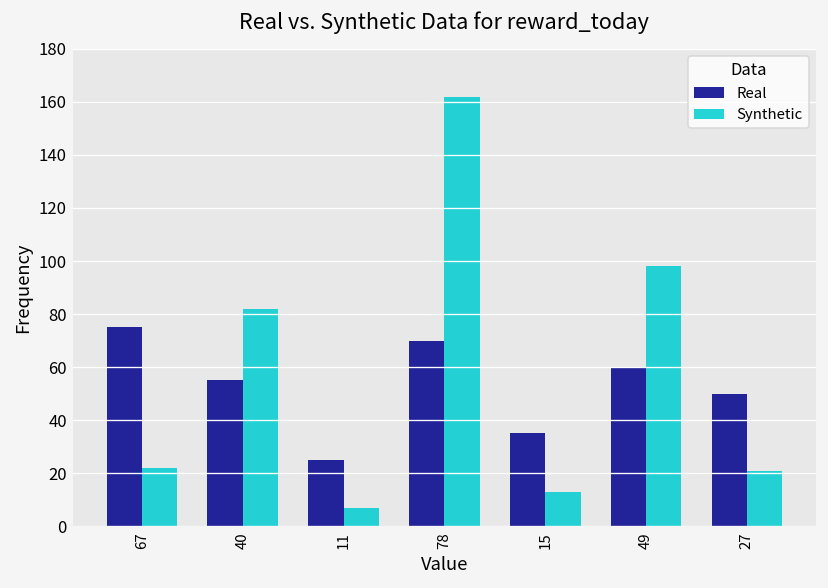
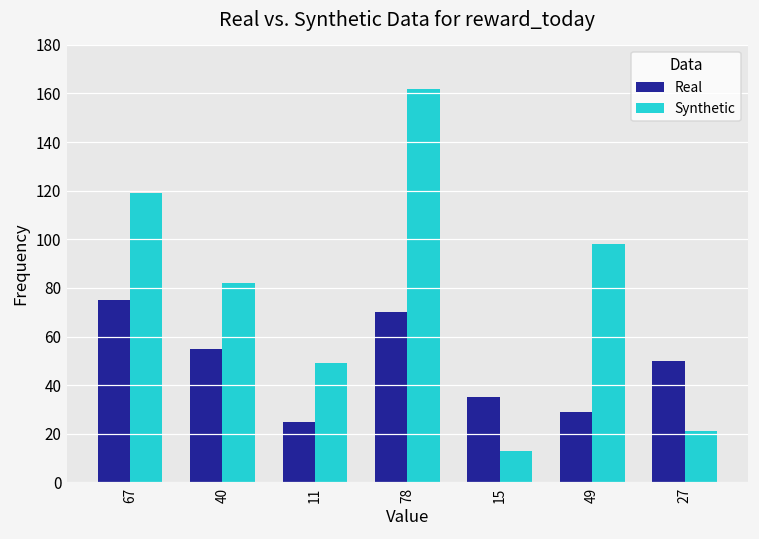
  {
    "Real": {
      "67": 75,
      "40": 55,
      "11": 25,
      "78": 70,
      "15": 35,
-     "49": 60,
+     "49": 29,
      "27": 50
    },
    "Synthetic": {
-     "67": 22,
+     "67": 119,
      "40": 82,
-     "11": 7,
+     "11": 49,
      "78": 162,
      "15": 13,
      "49": 98,
      "27": 21
    }
  }
